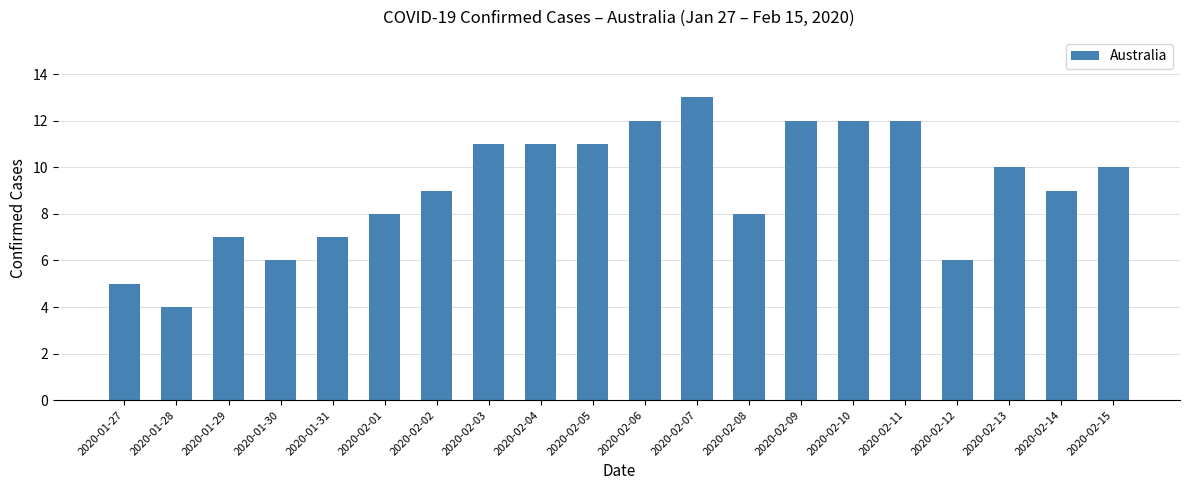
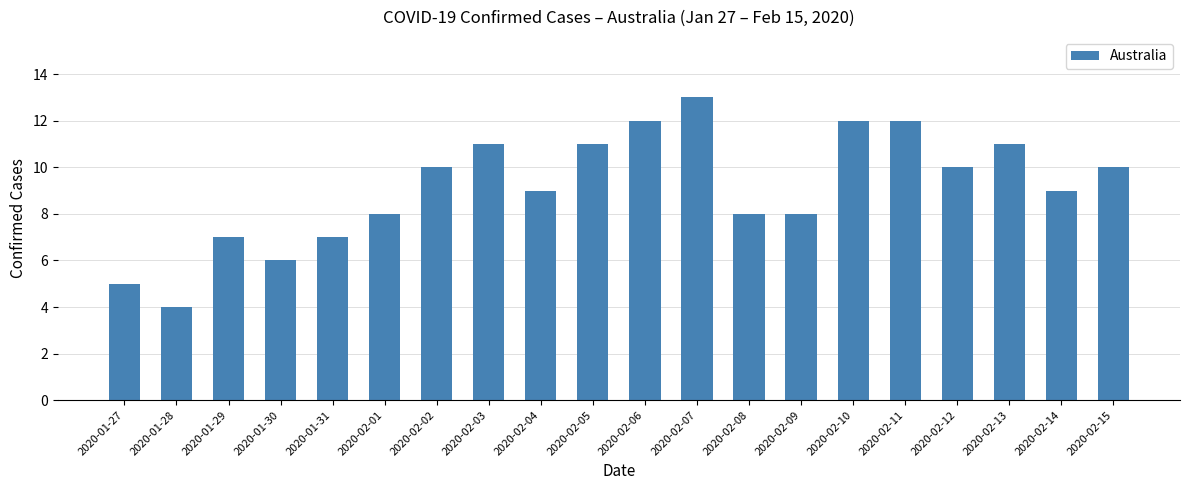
  {
    "2020-01-27": 5,
    "2020-01-28": 4,
    "2020-01-29": 7,
    "2020-01-30": 6,
    "2020-01-31": 7,
    "2020-02-01": 8,
-   "2020-02-02": 9,
+   "2020-02-02": 10,
    "2020-02-03": 11,
-   "2020-02-04": 11,
+   "2020-02-04": 9,
    "2020-02-05": 11,
    "2020-02-06": 12,
    "2020-02-07": 13,
    "2020-02-08": 8,
-   "2020-02-09": 12,
+   "2020-02-09": 8,
    "2020-02-10": 12,
    "2020-02-11": 12,
-   "2020-02-12": 6,
-   "2020-02-13": 10,
+   "2020-02-12": 10,
+   "2020-02-13": 11,
    "2020-02-14": 9,
    "2020-02-15": 10
  }
